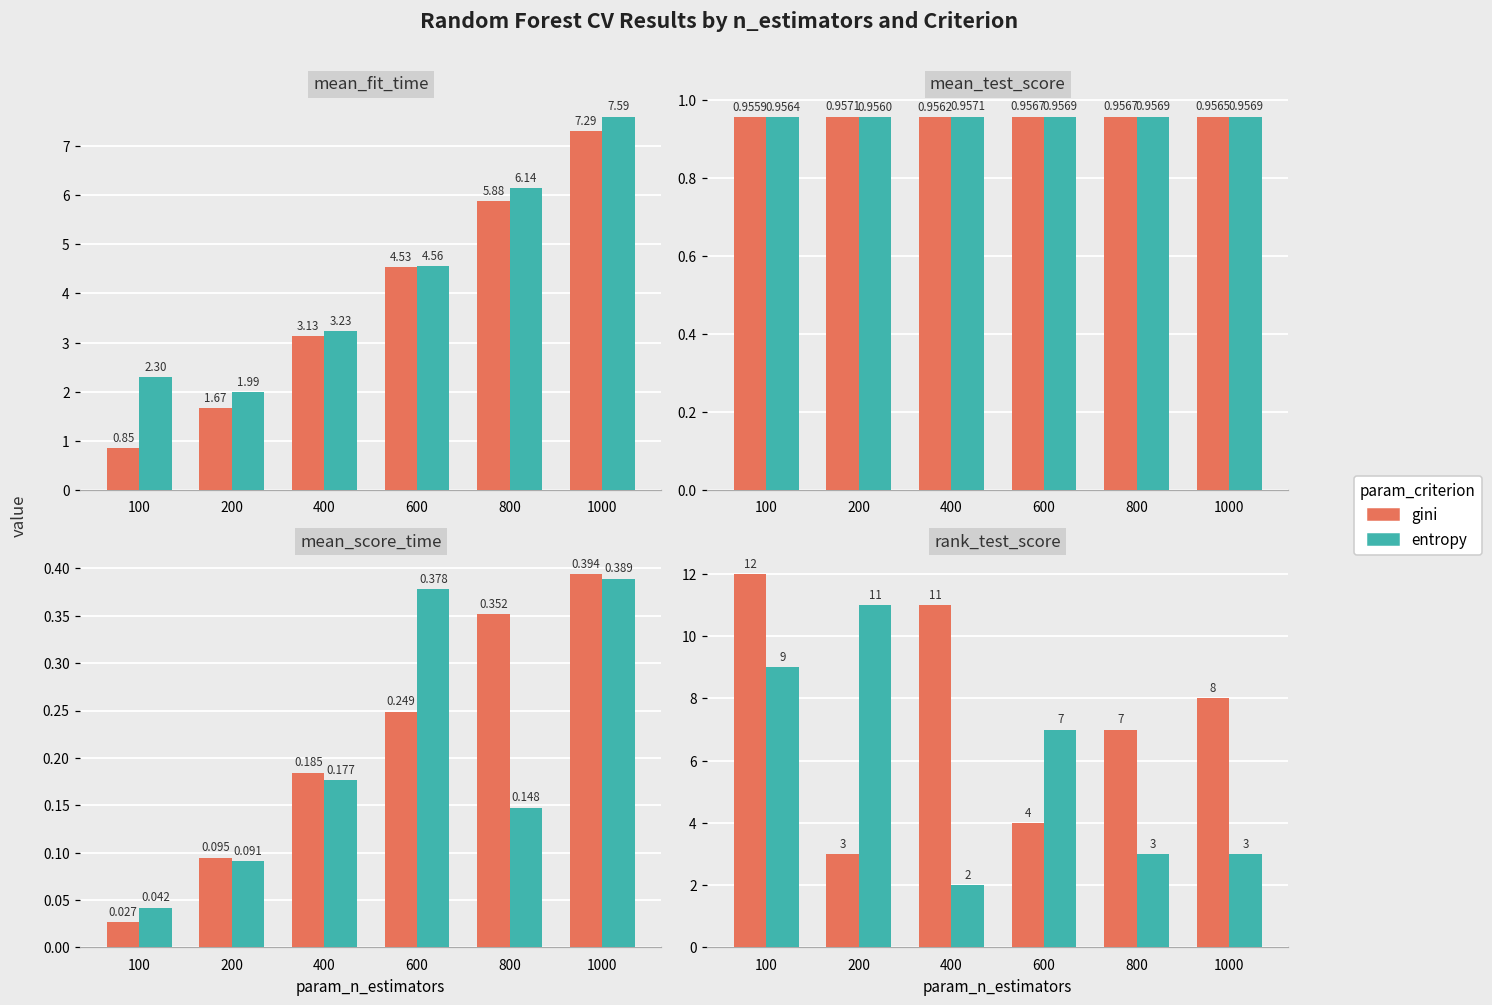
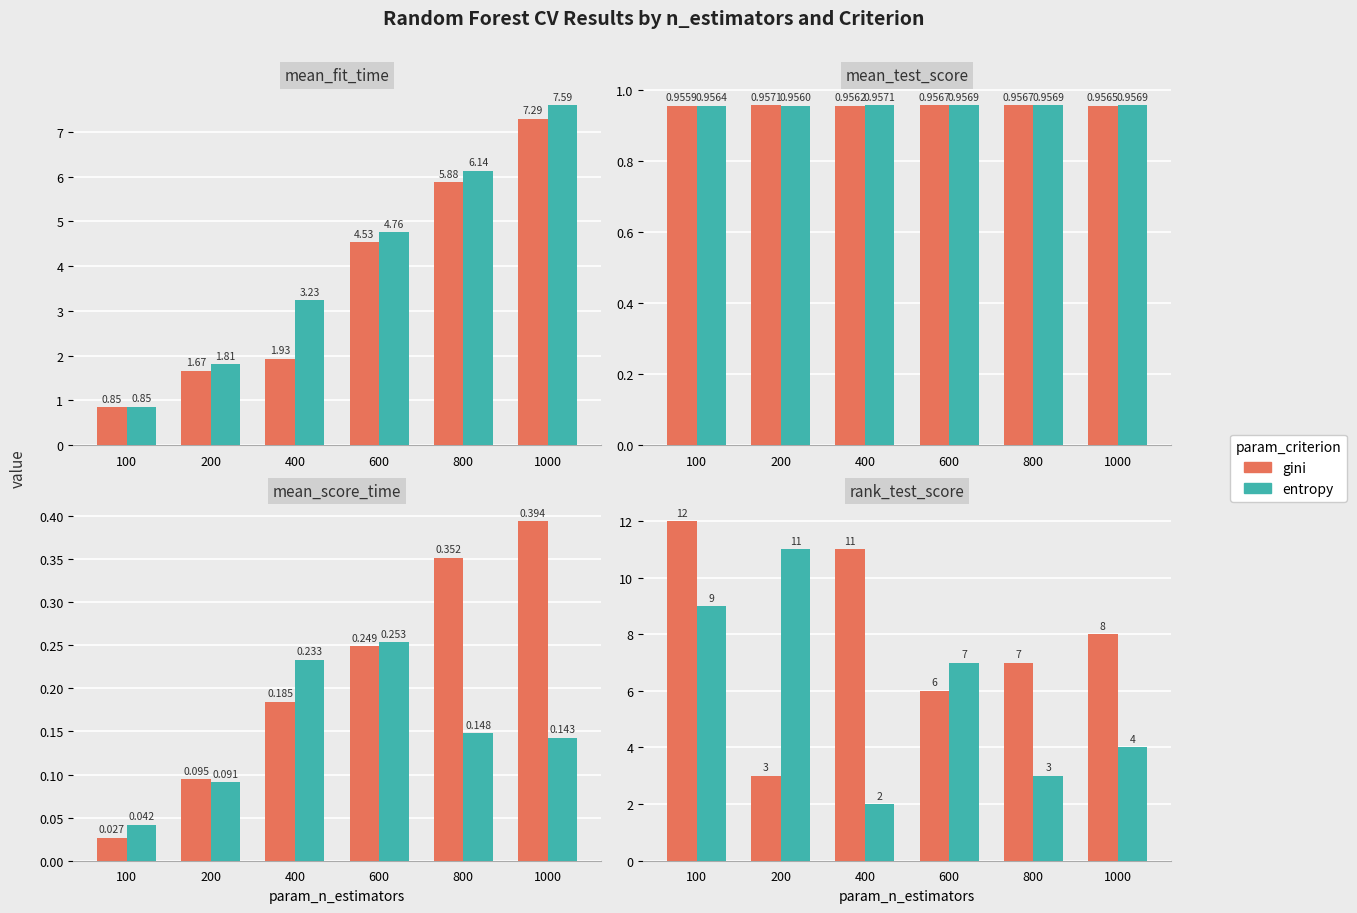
  {
    "mean_fit_time": {
      "gini": {
        "100": 0.85,
        "200": 1.67,
-       "400": 3.13,
+       "400": 1.93,
        "600": 4.53,
        "800": 5.88,
        "1000": 7.29
      },
      "entropy": {
-       "100": 2.30,
-       "200": 1.99,
+       "100": 0.85,
+       "200": 1.81,
        "400": 3.23,
-       "600": 4.56,
+       "600": 4.76,
        "800": 6.14,
        "1000": 7.59
      }
    },
    "mean_test_score": {
      "gini": {
        "100": 0.9559,
        "200": 0.9571,
        "400": 0.9562,
        "600": 0.9567,
        "800": 0.9567,
        "1000": 0.9565
      },
      "entropy": {
        "100": 0.9564,
        "200": 0.9560,
        "400": 0.9571,
        "600": 0.9569,
        "800": 0.9569,
        "1000": 0.9569
      }
    },
    "mean_score_time": {
      "gini": {
        "100": 0.027,
        "200": 0.095,
        "400": 0.185,
        "600": 0.249,
        "800": 0.352,
        "1000": 0.394
      },
      "entropy": {
        "100": 0.042,
        "200": 0.091,
-       "400": 0.177,
-       "600": 0.378,
+       "400": 0.233,
+       "600": 0.253,
        "800": 0.148,
-       "1000": 0.389
+       "1000": 0.143
      }
    },
    "rank_test_score": {
      "gini": {
        "100": 12,
        "200": 3,
        "400": 11,
-       "600": 4,
+       "600": 6,
        "800": 7,
        "1000": 8
      },
      "entropy": {
        "100": 9,
        "200": 11,
        "400": 2,
        "600": 7,
        "800": 3,
-       "1000": 3
+       "1000": 4
      }
    }
  }
